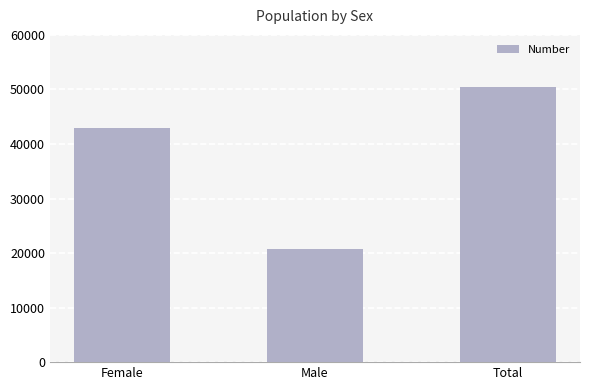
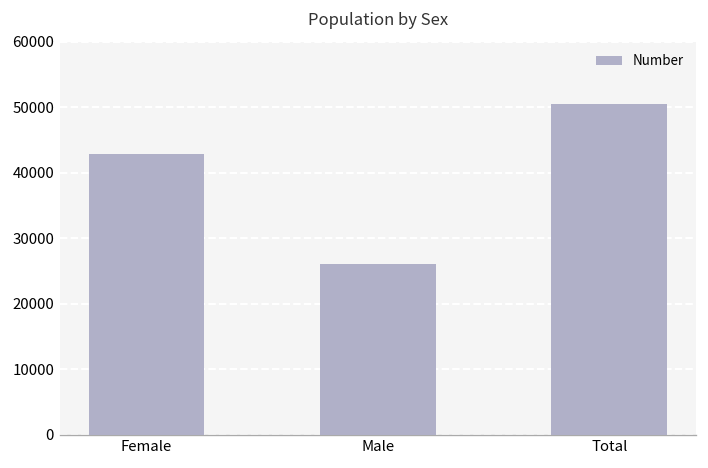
  {
    "Female": 43000,
-   "Male": 21000,
+   "Male": 26000,
    "Total": 51000
  }
